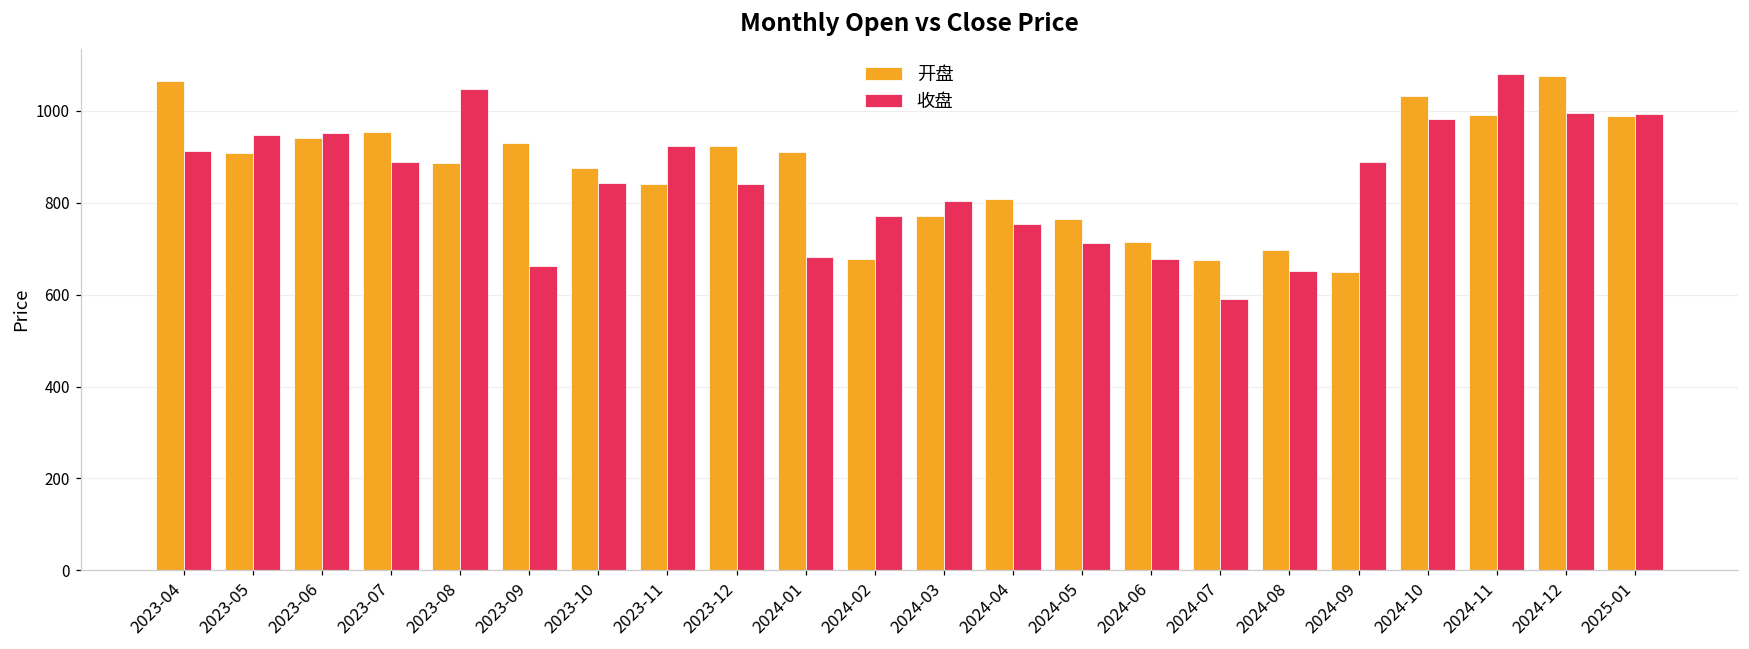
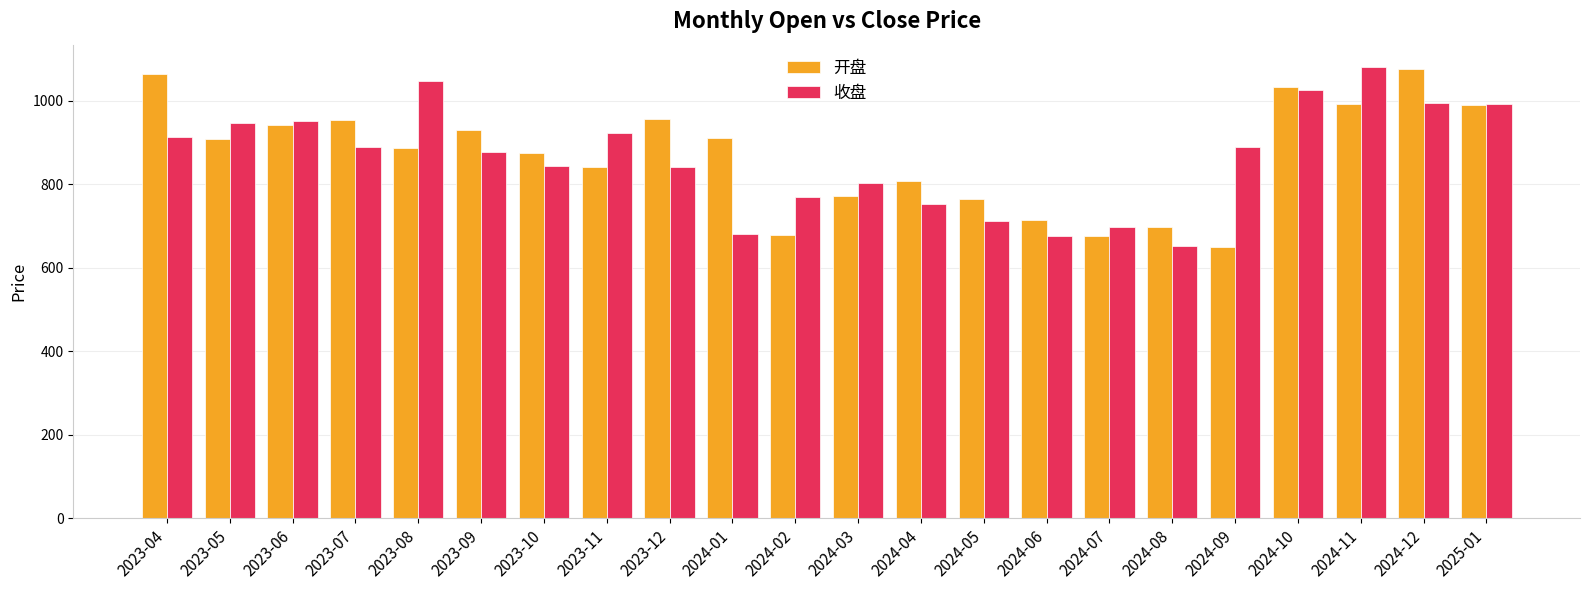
  {
    "开盘": {
      "2023-04": 1060,
      "2023-05": 910,
      "2023-06": 940,
      "2023-07": 950,
      "2023-08": 890,
      "2023-09": 930,
      "2023-10": 880,
      "2023-11": 840,
-     "2023-12": 920,
+     "2023-12": 960,
      "2024-01": 910,
      "2024-02": 680,
      "2024-03": 770,
      "2024-04": 810,
      "2024-05": 770,
      "2024-06": 710,
      "2024-07": 680,
      "2024-08": 700,
      "2024-09": 650,
      "2024-10": 1030,
      "2024-11": 990,
      "2024-12": 1080,
      "2025-01": 990
    },
    "收盘": {
      "2023-04": 910,
      "2023-05": 950,
      "2023-06": 950,
      "2023-07": 890,
      "2023-08": 1050,
-     "2023-09": 660,
+     "2023-09": 880,
      "2023-10": 840,
      "2023-11": 920,
      "2023-12": 840,
      "2024-01": 680,
      "2024-02": 770,
      "2024-03": 800,
      "2024-04": 750,
      "2024-05": 710,
      "2024-06": 680,
-     "2024-07": 590,
+     "2024-07": 700,
      "2024-08": 650,
      "2024-09": 890,
-     "2024-10": 980,
+     "2024-10": 1030,
      "2024-11": 1080,
      "2024-12": 990,
      "2025-01": 990
    }
  }
